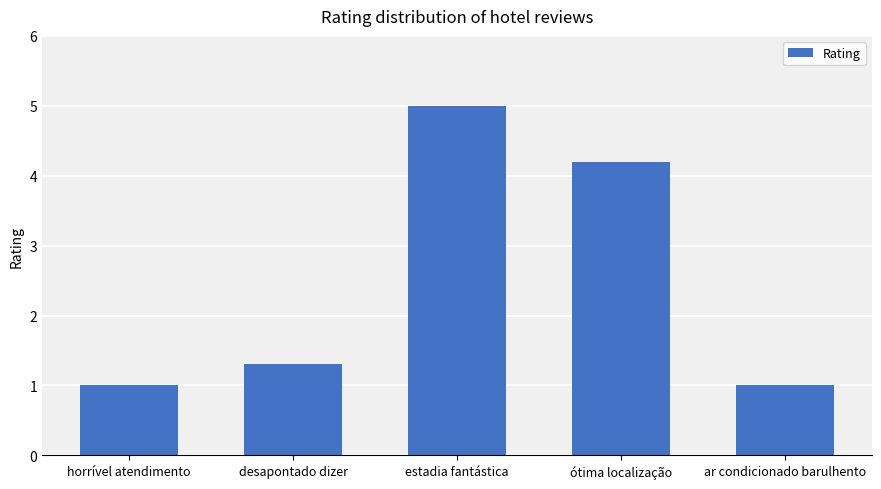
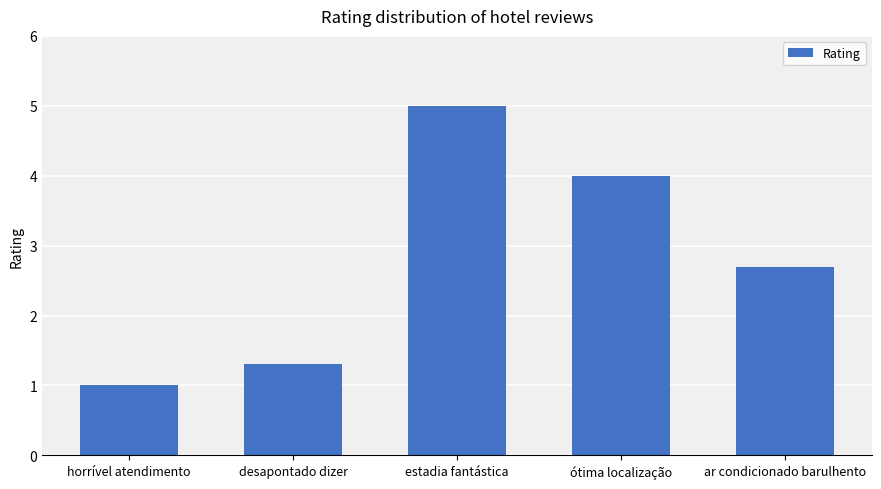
  {
    "horrível atendimento": 1.0,
    "desapontado dizer": 1.3,
    "estadia fantástica": 5.0,
-   "ótima localização": 4.2,
-   "ar condicionado barulhento": 1.0
+   "ótima localização": 4.0,
+   "ar condicionado barulhento": 2.7
  }
